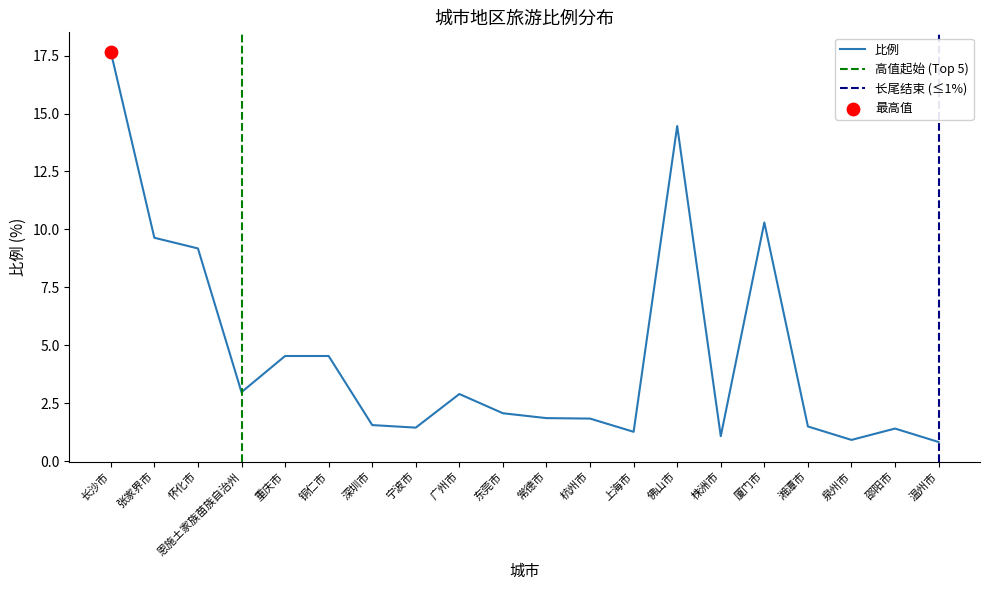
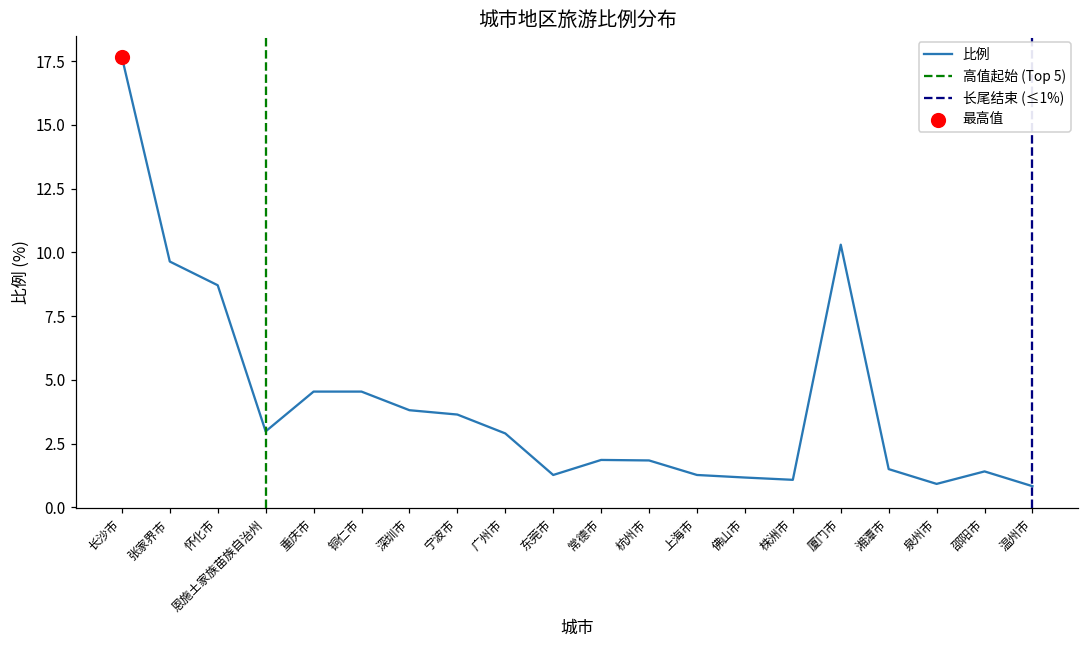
  {
    "比例": {
      "张家界市": 9.6,
-     "怀化市": 9.2,
+     "怀化市": 8.7,
      "恩施土家族苗族自治州": 3.0,
      "重庆市": 4.5,
      "铜仁市": 4.5,
-     "深圳市": 1.6,
-     "宁波市": 1.5,
+     "深圳市": 3.8,
+     "宁波市": 3.6,
      "广州市": 2.9,
-     "东莞市": 2.1,
+     "东莞市": 1.3,
      "常德市": 1.9,
      "杭州市": 1.8,
      "上海市": 1.3,
-     "佛山市": 14.5,
+     "佛山市": 1.2,
      "株洲市": 1.1,
      "厦门市": 10.3,
      "湘潭市": 1.5,
      "泉州市": 0.9,
      "邵阳市": 1.4,
      "温州市": 0.8
    }
  }
